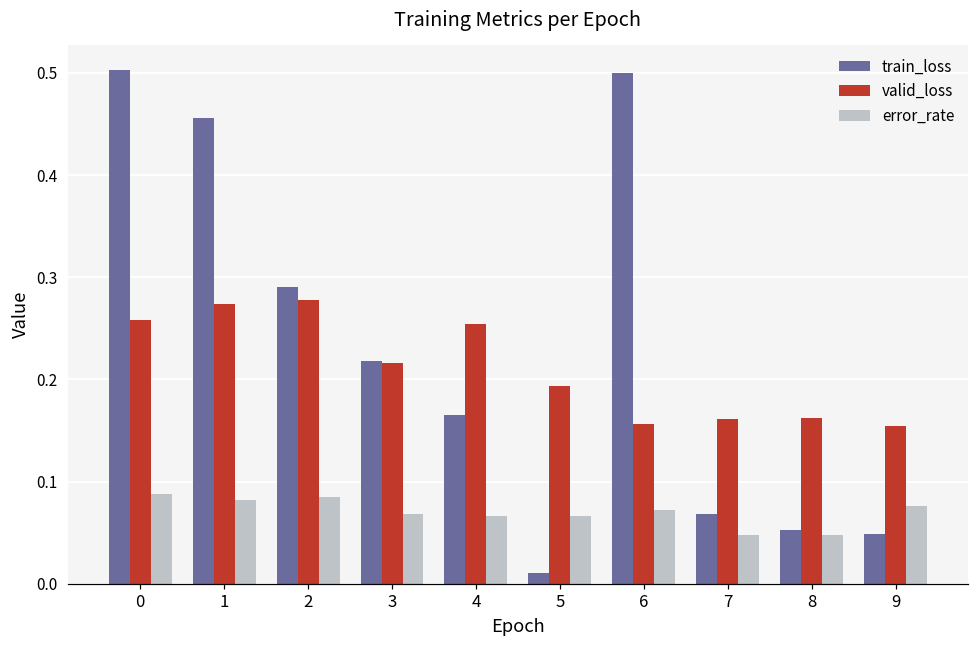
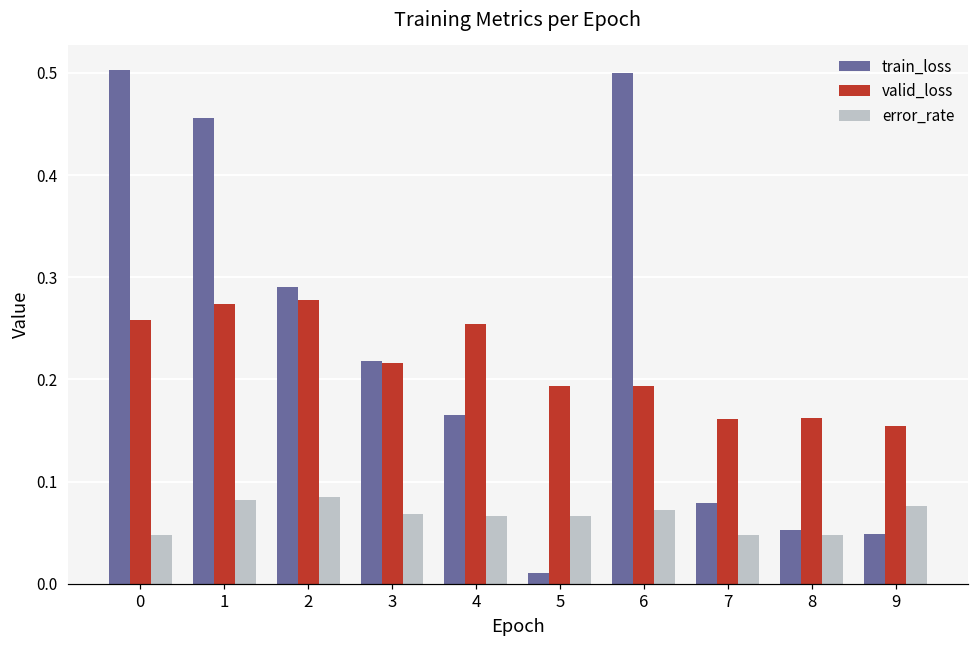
  {
    "train_loss": {
      "0": 0.50,
      "1": 0.46,
      "2": 0.29,
      "3": 0.22,
      "4": 0.17,
      "5": 0.01,
      "6": 0.50,
-     "7": 0.07,
+     "7": 0.08,
      "8": 0.05,
      "9": 0.05
    },
    "valid_loss": {
      "0": 0.26,
      "1": 0.27,
      "2": 0.28,
      "3": 0.22,
      "4": 0.25,
      "5": 0.19,
-     "6": 0.16,
+     "6": 0.19,
      "7": 0.16,
      "8": 0.16,
      "9": 0.15
    },
    "error_rate": {
-     "0": 0.09,
+     "0": 0.05,
      "1": 0.08,
      "2": 0.08,
      "3": 0.07,
      "4": 0.07,
      "5": 0.07,
      "6": 0.07,
      "7": 0.05,
      "8": 0.05,
      "9": 0.08
    }
  }
